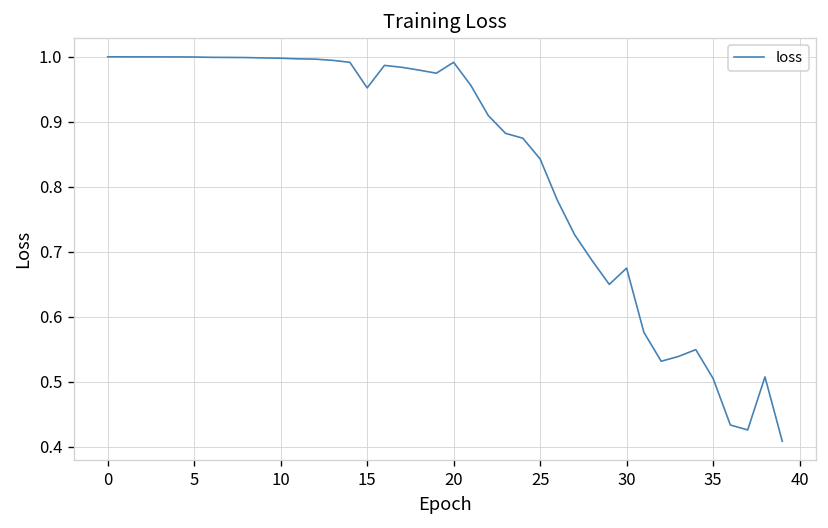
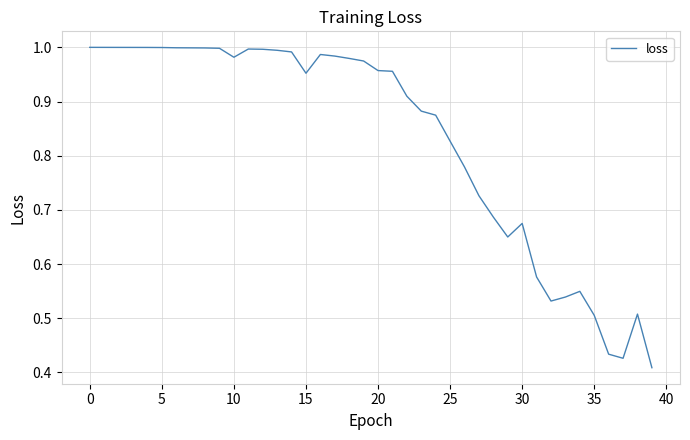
  {
    "0": 1.00,
    "5": 1.00,
-   "10": 1.00,
+   "10": 0.98,
    "15": 0.95,
-   "20": 0.99,
-   "25": 0.84,
+   "20": 0.96,
+   "25": 0.83,
    "30": 0.68,
    "35": 0.51
  }
